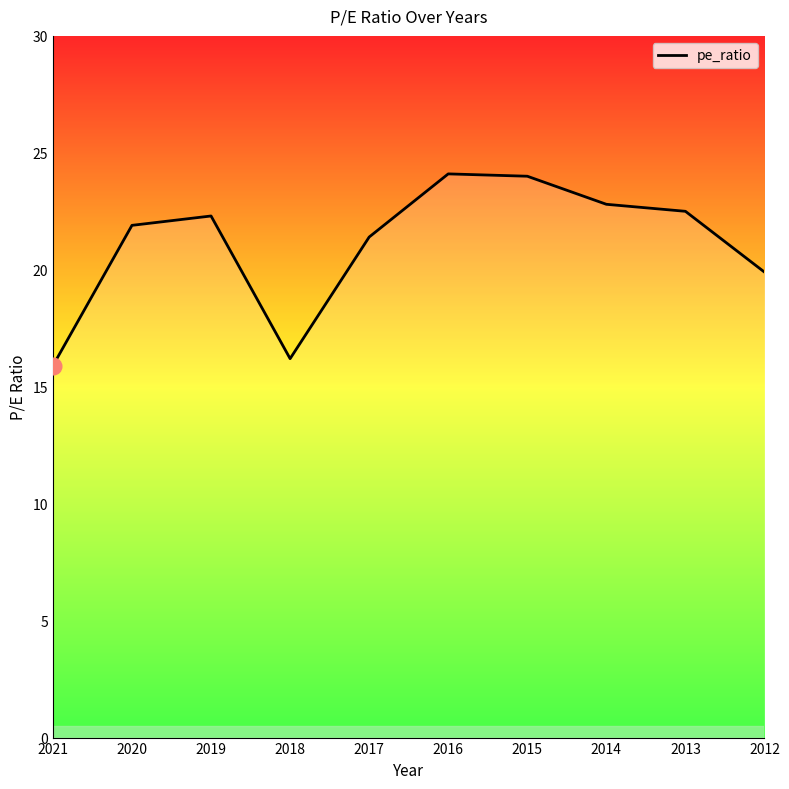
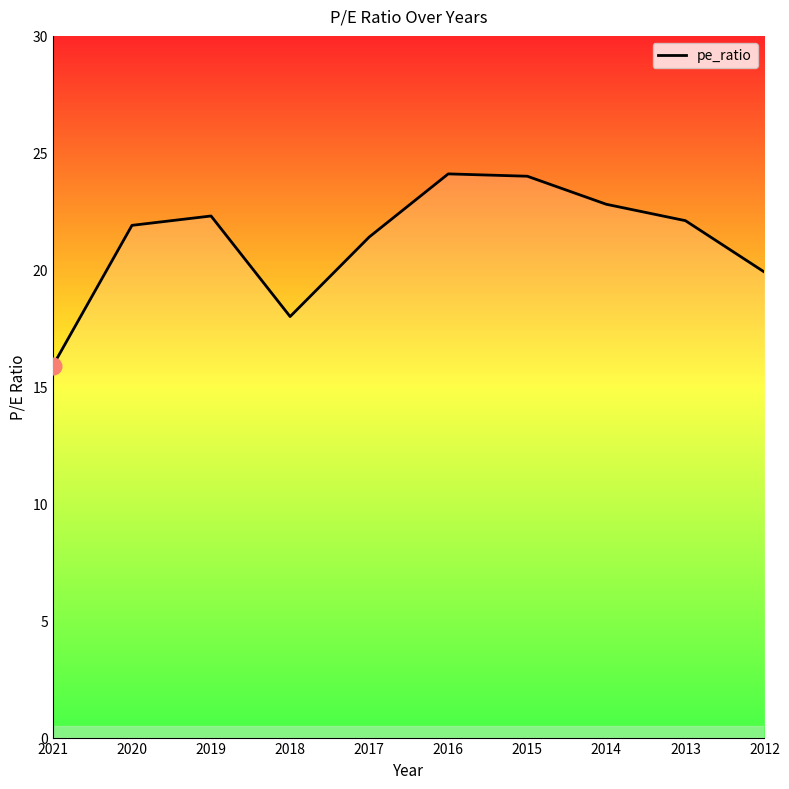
  {
    "pe_ratio": {
      "2020": 21.9,
      "2019": 22.3,
-     "2018": 16.2,
+     "2018": 18.0,
      "2017": 21.4,
      "2016": 24.1,
      "2015": 24.0,
      "2014": 22.8,
-     "2013": 22.5,
+     "2013": 22.1,
      "2012": 19.9
    }
  }
